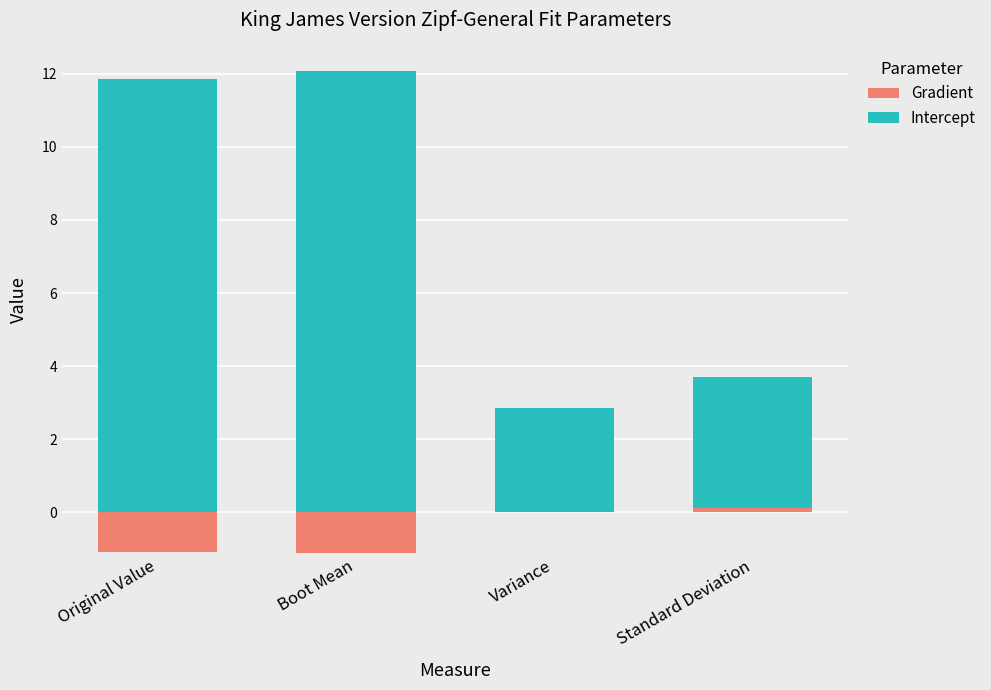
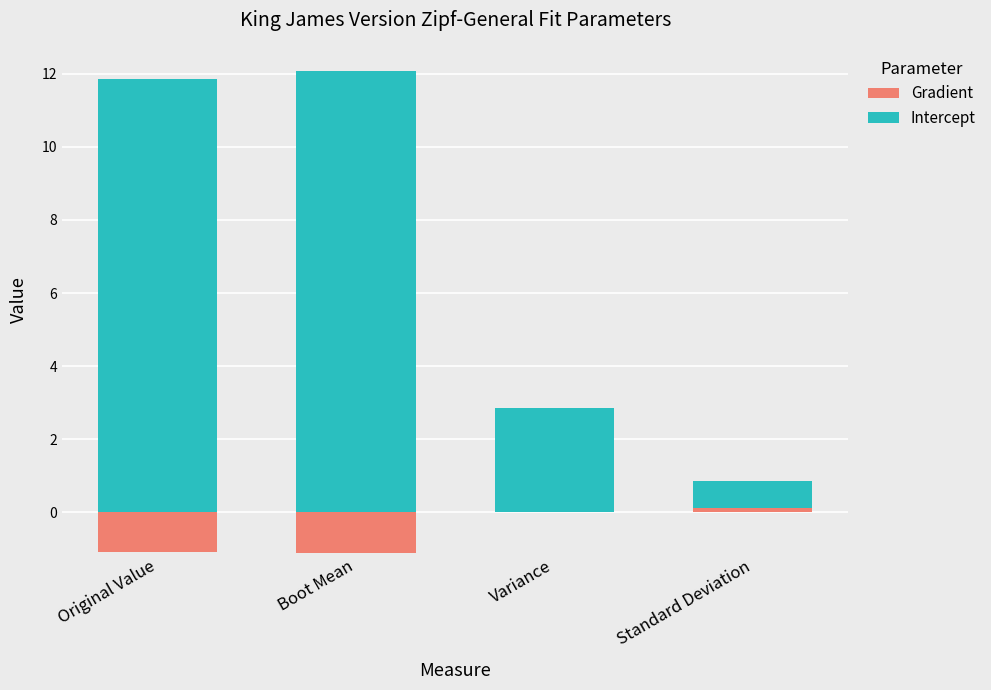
  {
    "Intercept": {
      "Original Value": 11.9,
      "Boot Mean": 12.1,
      "Variance": 2.8,
-     "Standard Deviation": 3.6
+     "Standard Deviation": 0.7
    }
  }
